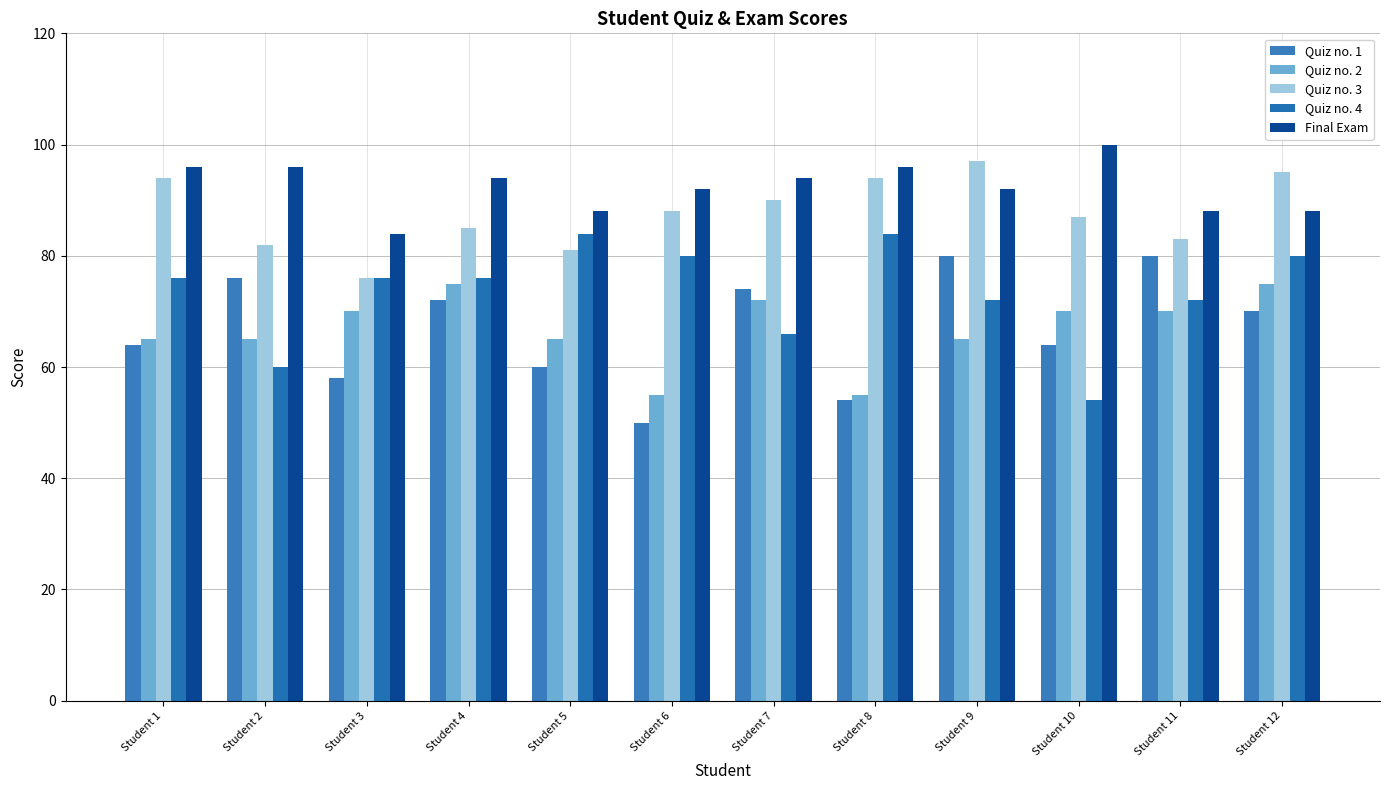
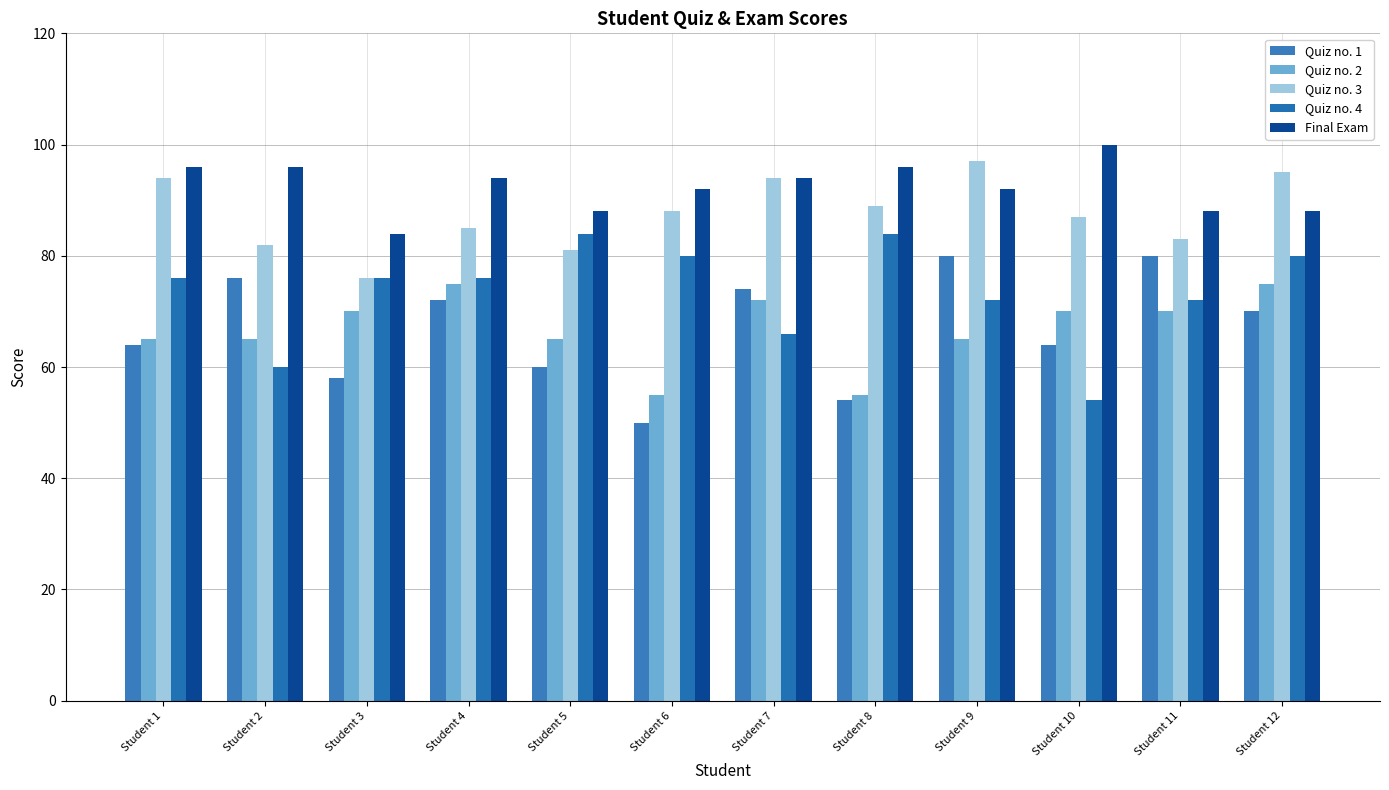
  {
    "Quiz no. 2": {
      "Student 1": 65,
      "Student 2": 65,
      "Student 3": 70,
      "Student 4": 75,
      "Student 5": 65,
      "Student 6": 55,
      "Student 7": 72,
      "Student 8": 55,
      "Student 9": 65,
      "Student 10": 70,
      "Student 11": 70,
      "Student 12": 75
    },
    "Quiz no. 3": {
      "Student 1": 94,
      "Student 2": 82,
      "Student 3": 76,
      "Student 4": 85,
      "Student 5": 81,
      "Student 6": 88,
-     "Student 7": 90,
-     "Student 8": 94,
+     "Student 7": 94,
+     "Student 8": 89,
      "Student 9": 97,
      "Student 10": 87,
      "Student 11": 83,
      "Student 12": 95
    },
    "Final Exam": {
      "Student 1": 96,
      "Student 2": 96,
      "Student 3": 84,
      "Student 4": 94,
      "Student 5": 88,
      "Student 6": 92,
      "Student 7": 94,
      "Student 8": 96,
      "Student 9": 92,
      "Student 10": 100,
      "Student 11": 88,
      "Student 12": 88
    }
  }
